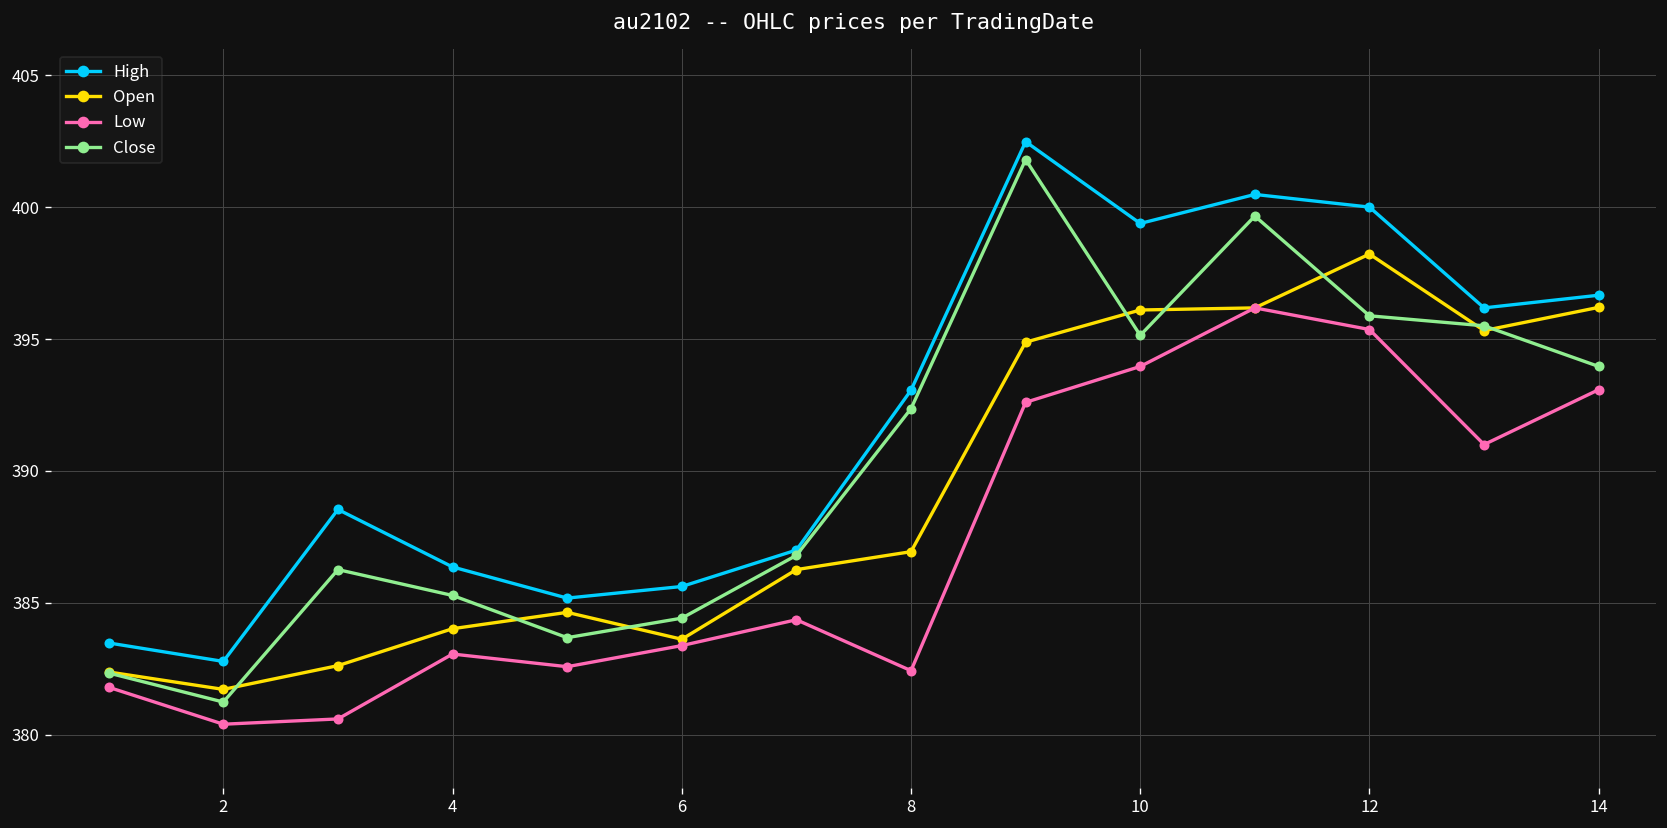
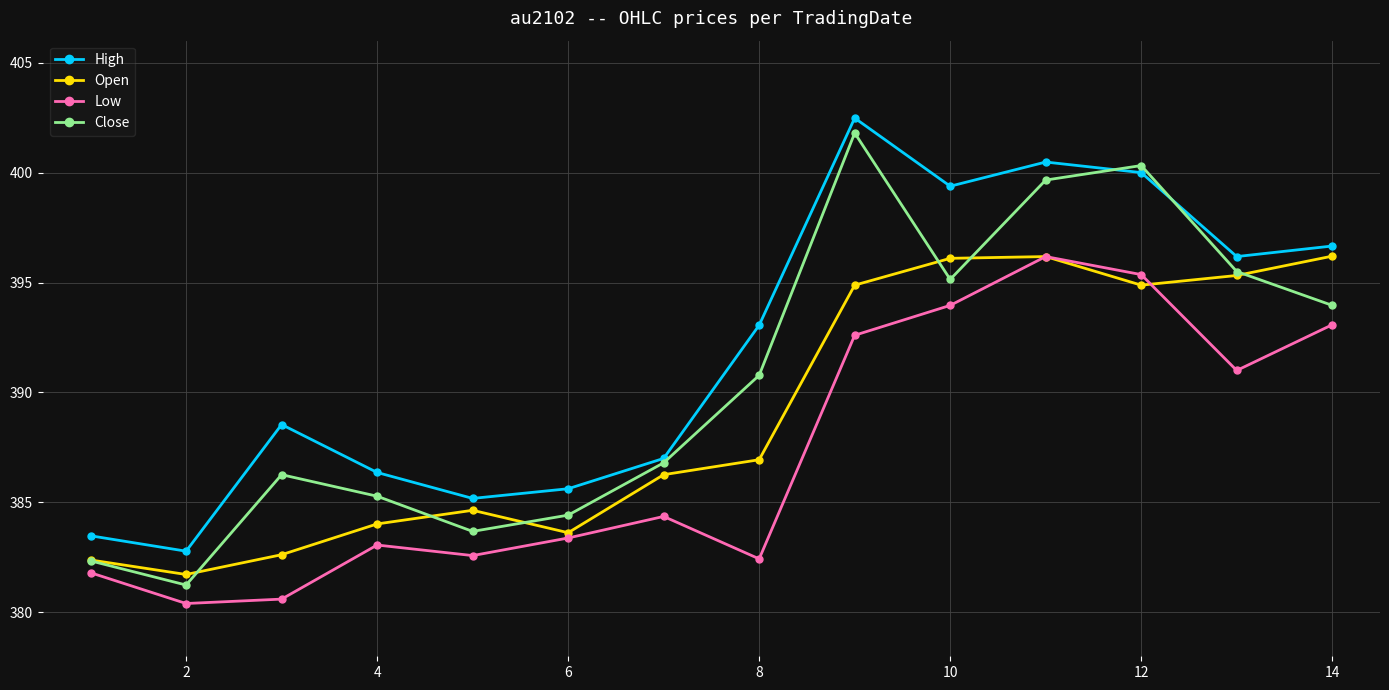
  {
    "High": {
      "2": 382.8,
      "4": 386.4,
      "6": 385.6,
      "8": 393.1,
      "10": 399.4,
      "12": 400.0,
      "14": 396.7
    },
    "Open": {
      "2": 381.7,
      "4": 384.0,
      "6": 383.6,
      "8": 386.9,
      "10": 396.1,
-     "12": 398.2,
+     "12": 394.9,
      "14": 396.2
    },
    "Low": {
      "2": 380.4,
      "4": 383.1,
      "6": 383.4,
      "8": 382.4,
      "10": 394.0,
      "12": 395.4,
      "14": 393.1
    },
    "Close": {
      "2": 381.2,
      "4": 385.3,
      "6": 384.4,
-     "8": 392.4,
+     "8": 390.8,
      "10": 395.1,
-     "12": 395.9,
+     "12": 400.3,
      "14": 394.0
    }
  }
